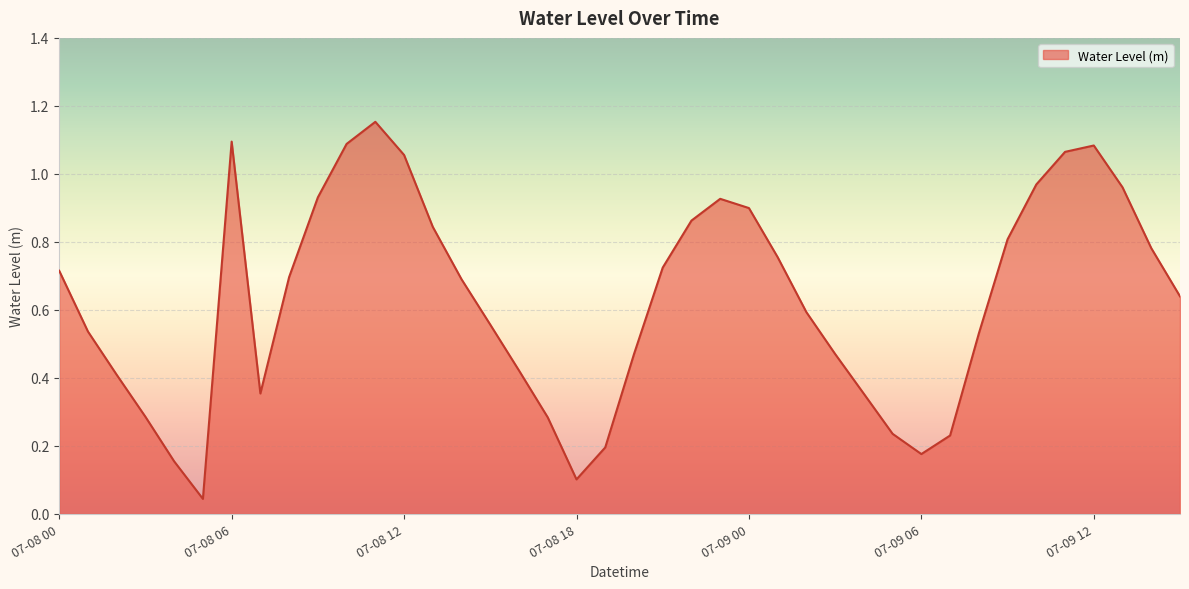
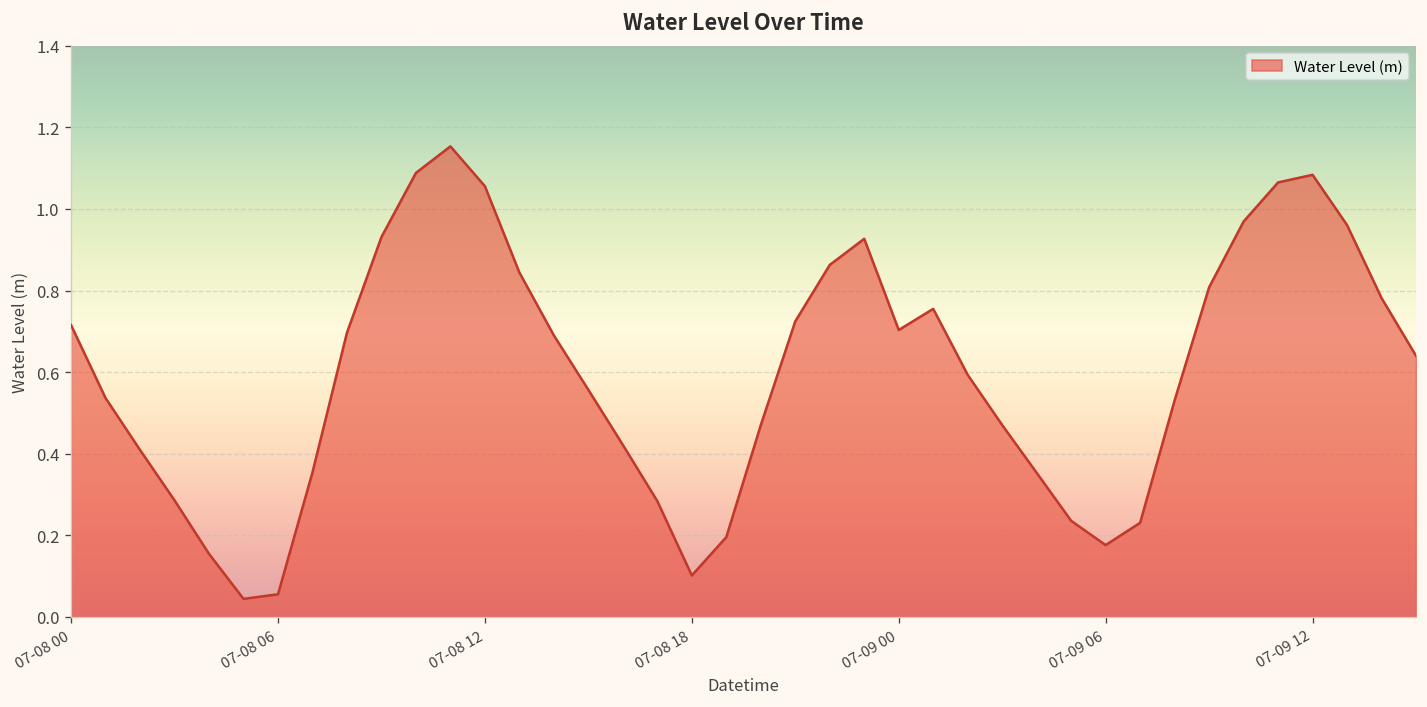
  {
    "07-08 00": 0.72,
-   "07-08 06": 1.09,
+   "07-08 06": 0.06,
    "07-08 12": 1.06,
    "07-08 18": 0.10,
-   "07-09 00": 0.90,
+   "07-09 00": 0.70,
    "07-09 06": 0.18,
    "07-09 12": 1.08
  }
